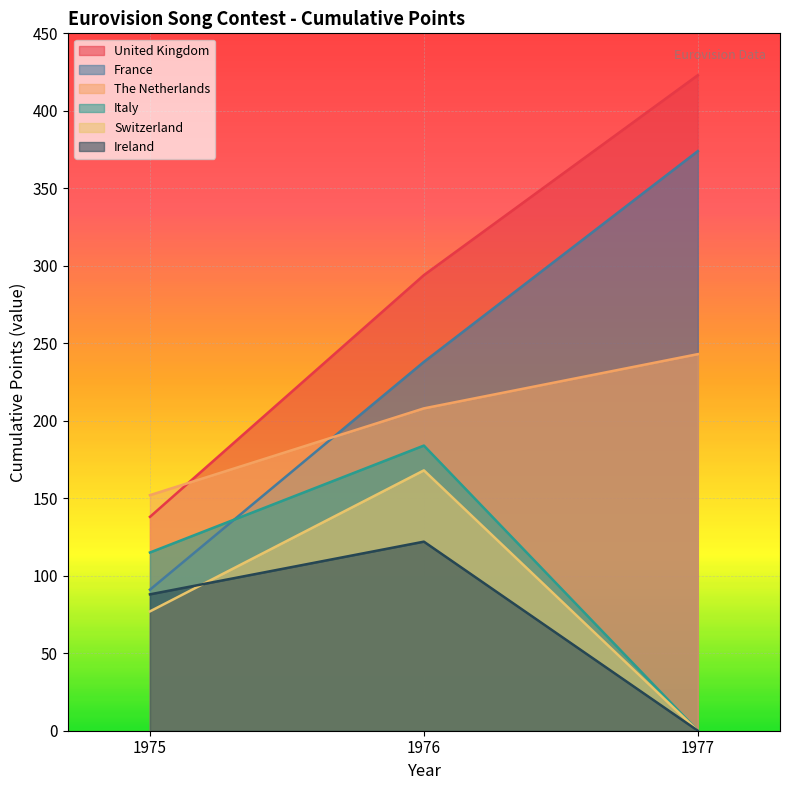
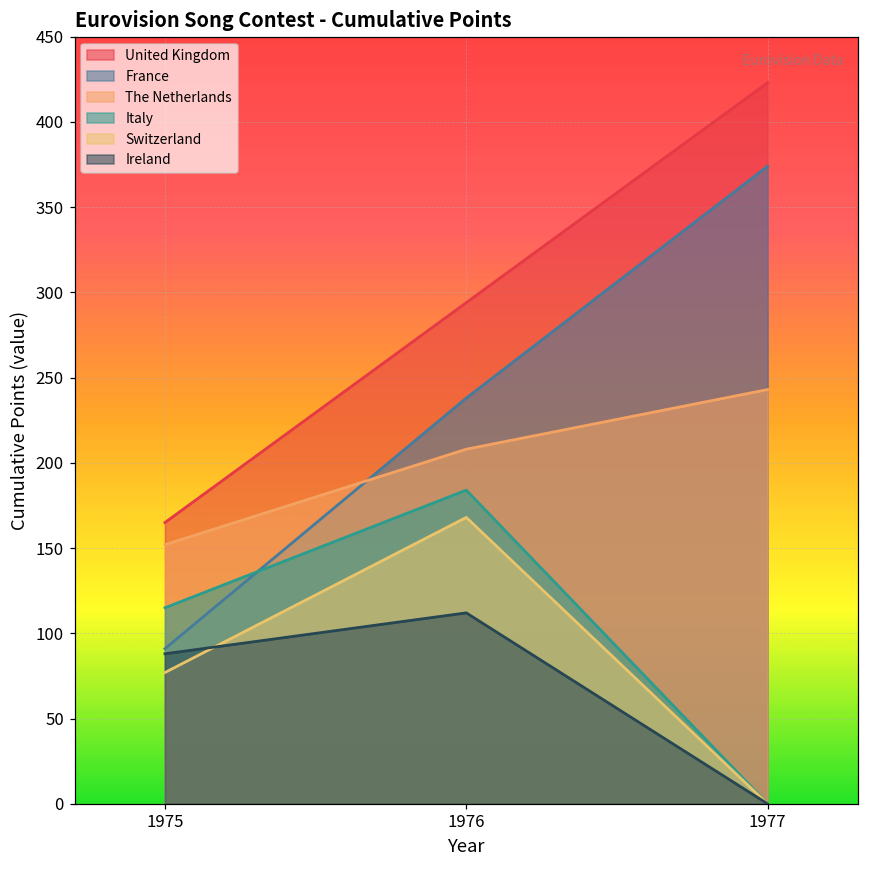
  {
    "United Kingdom": {
-     "1975": 138,
+     "1975": 165,
      "1976": 294,
      "1977": 423
    },
    "Ireland": {
      "1975": 88,
-     "1976": 122
+     "1976": 112
    }
  }
